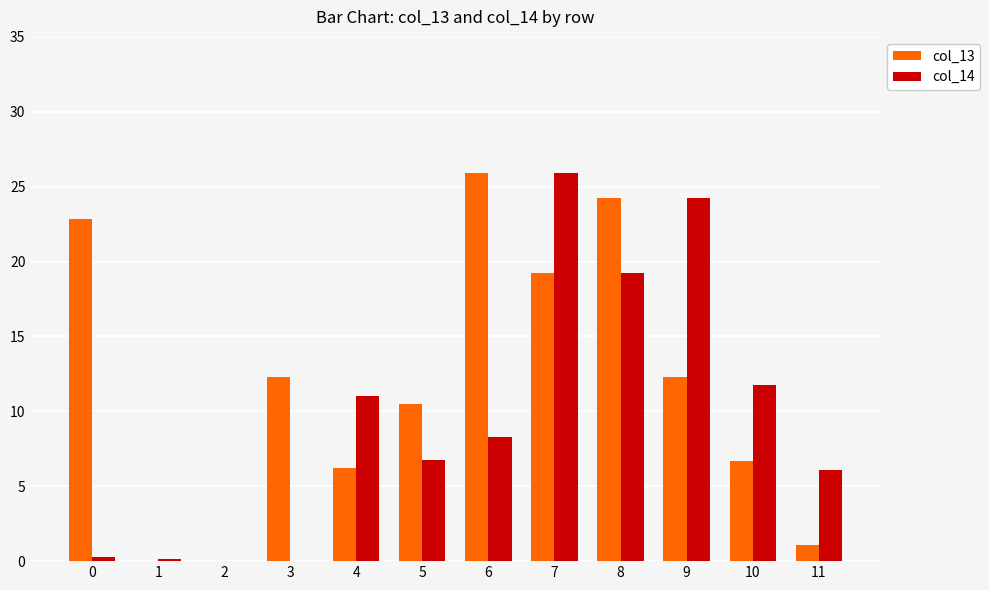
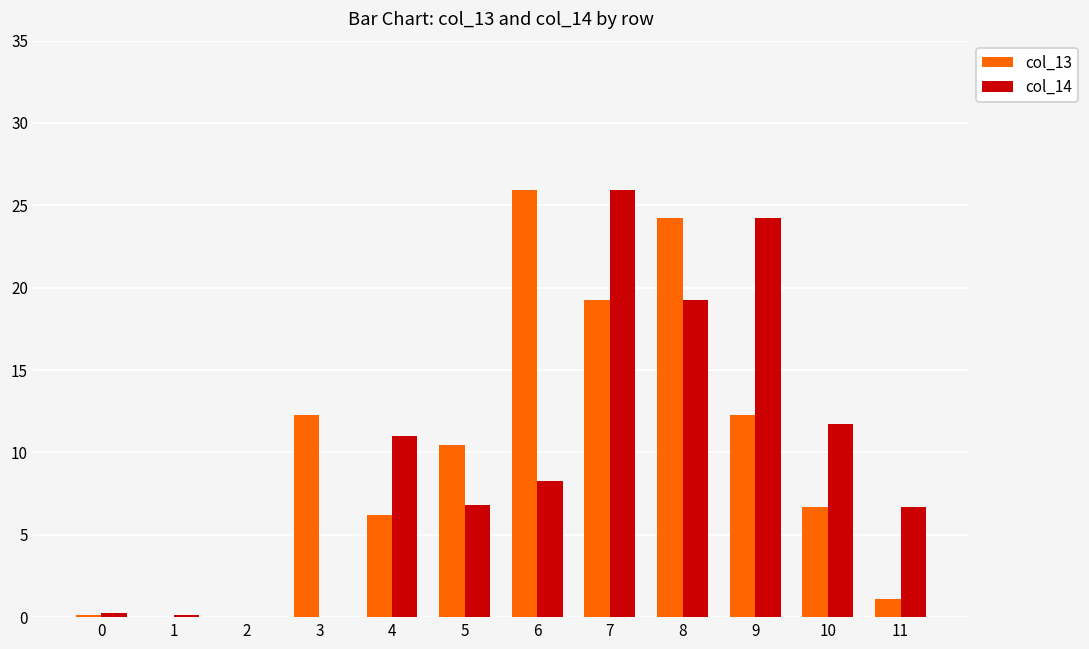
  {
    "col_13": {
-     "0": 22.9,
+     "0": 0.1,
      "3": 12.3,
      "4": 6.2,
      "5": 10.5,
      "6": 25.9,
      "7": 19.2,
      "8": 24.2,
      "9": 12.3,
      "10": 6.7,
      "11": 1.1
    },
    "col_14": {
      "0": 0.3,
      "4": 11.0,
      "5": 6.8,
      "6": 8.3,
      "7": 25.9,
      "8": 19.2,
      "9": 24.2,
      "10": 11.7,
-     "11": 6.1
+     "11": 6.7
    }
  }
